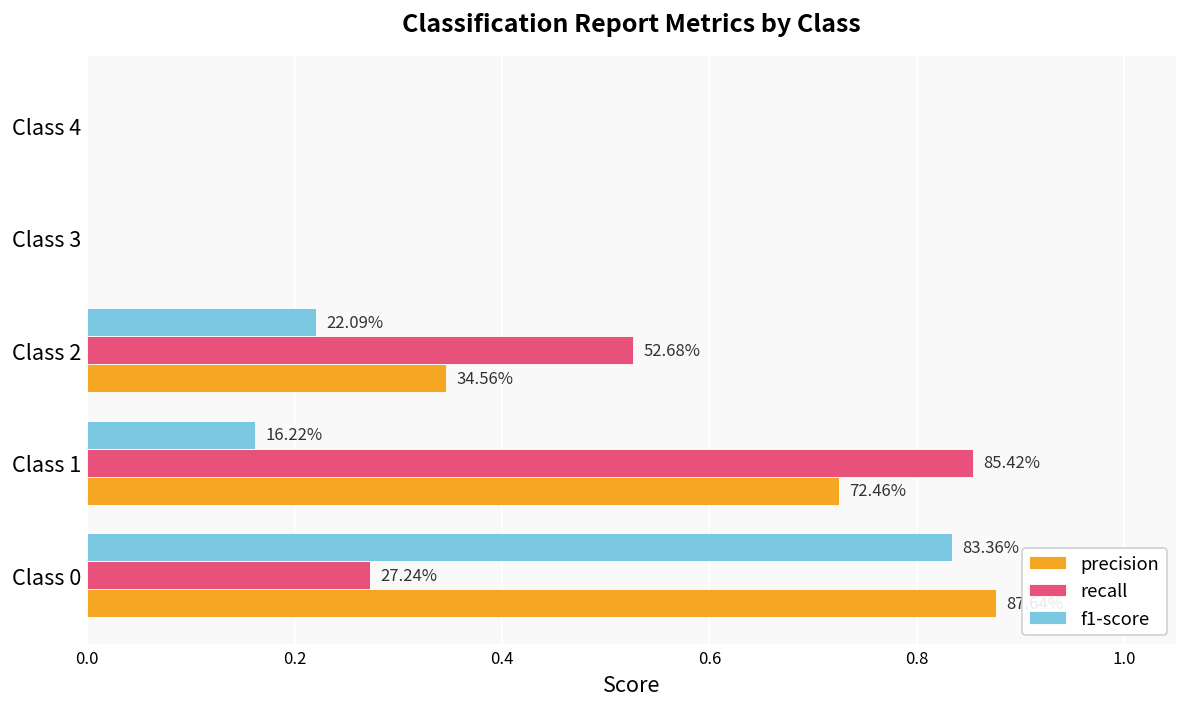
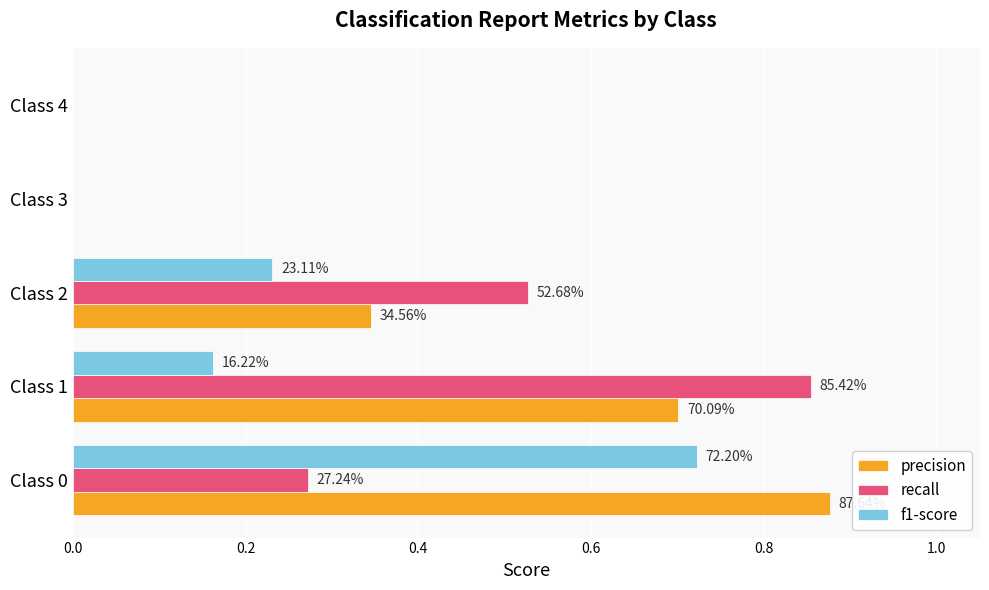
  {
    "precision": {
      "Class 2": "34.56%",
-     "Class 1": "72.46%"
+     "Class 1": "70.09%"
    },
    "recall": {
      "Class 2": "52.68%",
      "Class 1": "85.42%",
      "Class 0": "27.24%"
    },
    "f1-score": {
-     "Class 2": "22.09%",
+     "Class 2": "23.11%",
      "Class 1": "16.22%",
-     "Class 0": "83.36%"
+     "Class 0": "72.20%"
    }
  }
